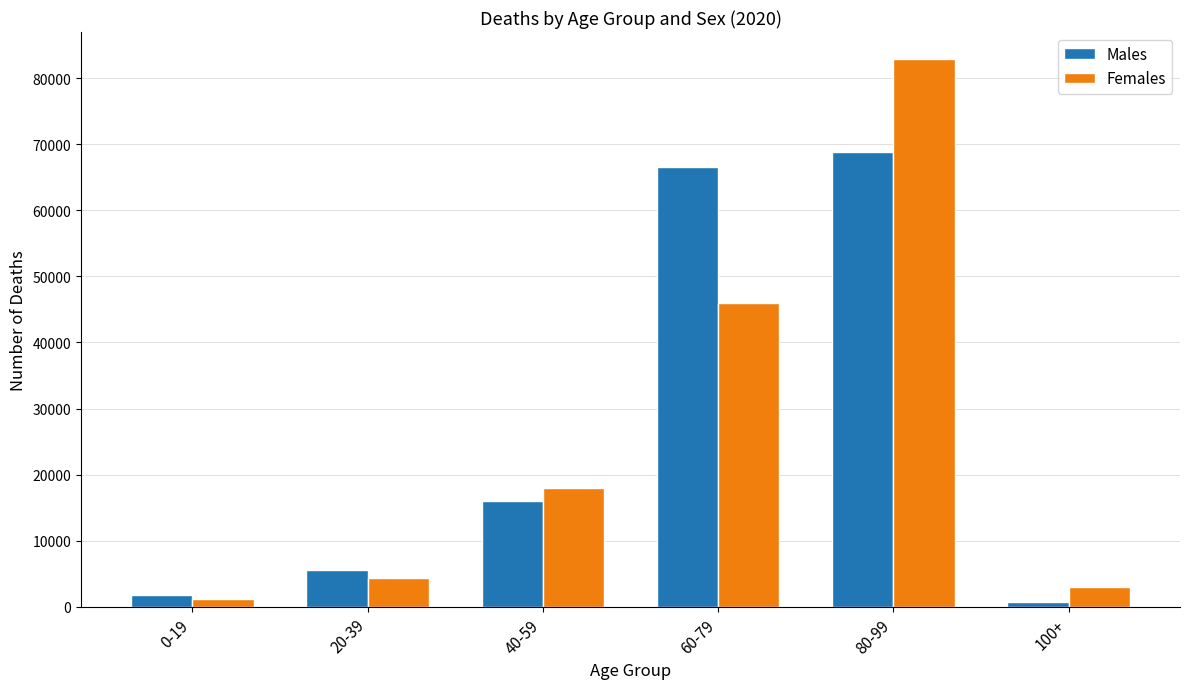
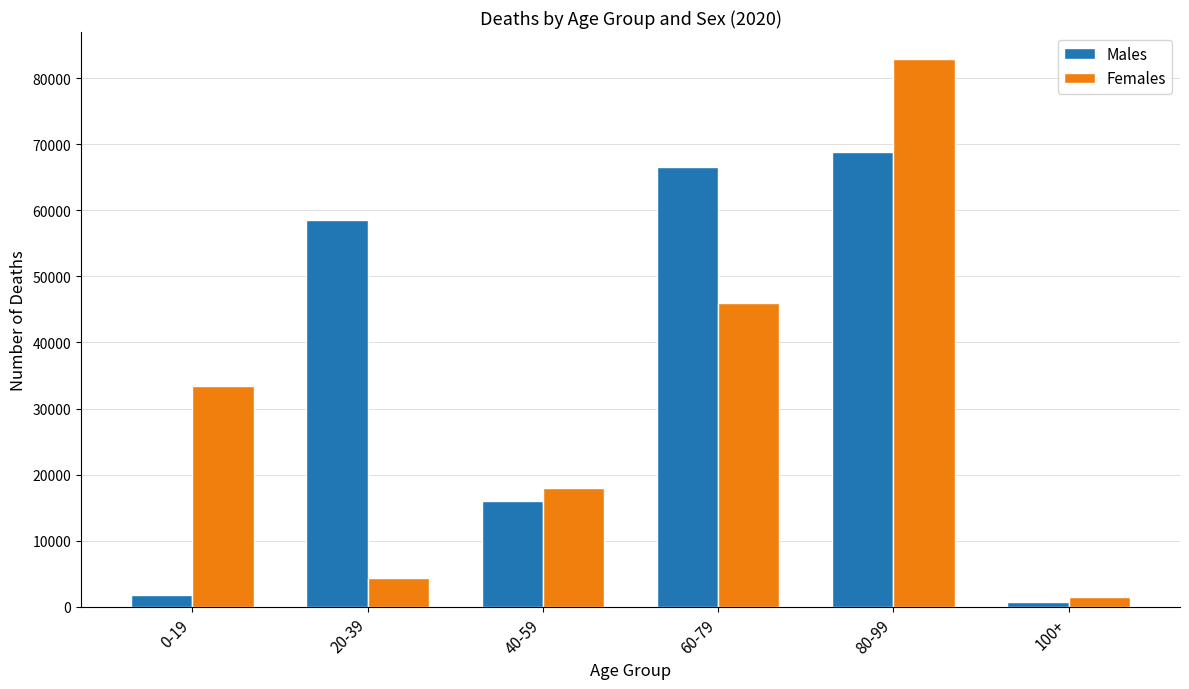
  {
    "Males": {
      "0-19": 2000,
-     "20-39": 6000,
+     "20-39": 59000,
      "40-59": 16000,
      "60-79": 66000,
      "80-99": 69000,
      "100+": 1000
    },
    "Females": {
-     "0-19": 1000,
+     "0-19": 33000,
      "20-39": 4000,
      "40-59": 18000,
      "60-79": 46000,
      "80-99": 83000,
-     "100+": 3000
+     "100+": 1000
    }
  }
